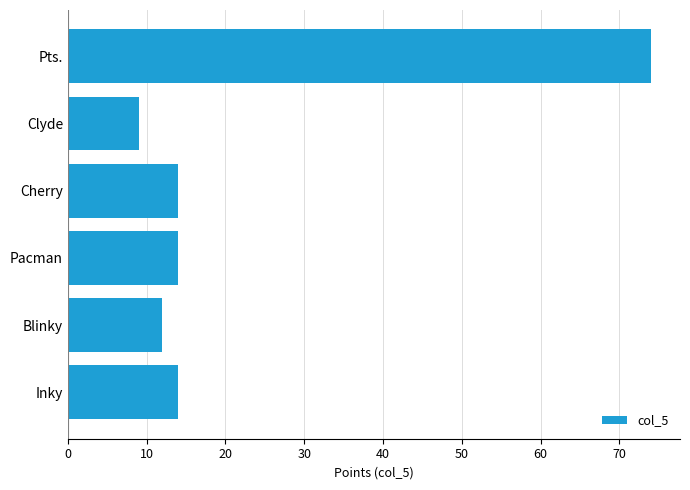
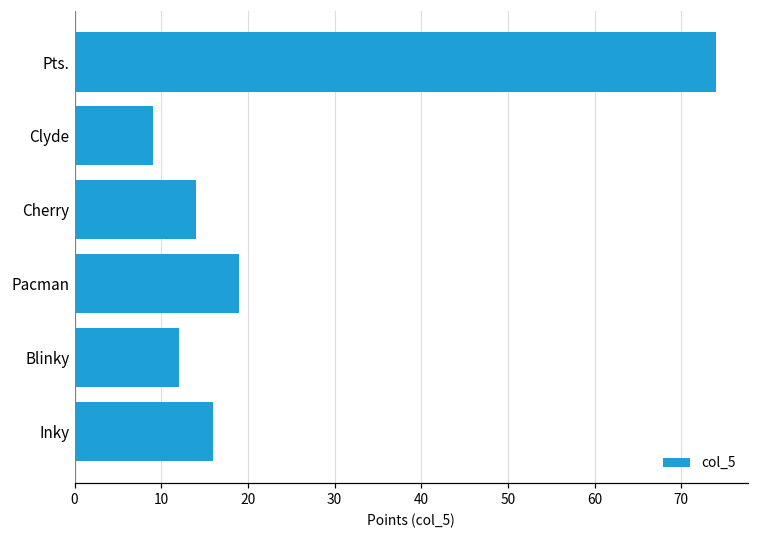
  {
    "Pts.": 74,
    "Clyde": 9,
    "Cherry": 14,
-   "Pacman": 14,
+   "Pacman": 19,
    "Blinky": 12,
-   "Inky": 14
+   "Inky": 16
  }
